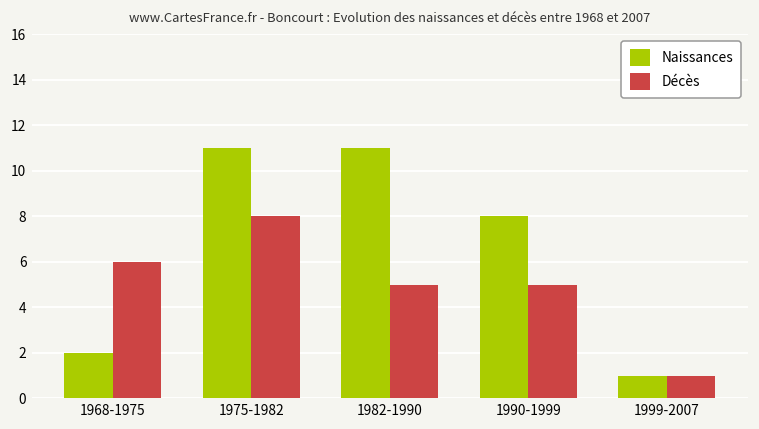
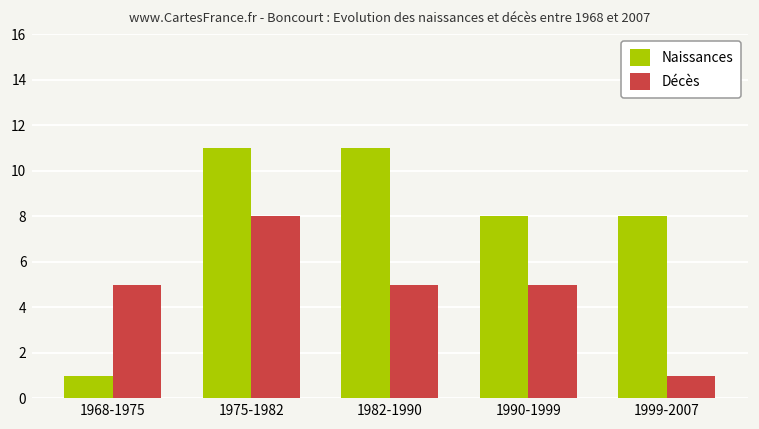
  {
    "Naissances": {
-     "1968-1975": 2,
+     "1968-1975": 1,
      "1975-1982": 11,
      "1982-1990": 11,
      "1990-1999": 8,
-     "1999-2007": 1
+     "1999-2007": 8
    },
    "Décès": {
-     "1968-1975": 6,
+     "1968-1975": 5,
      "1975-1982": 8,
      "1982-1990": 5,
      "1990-1999": 5,
      "1999-2007": 1
    }
  }
